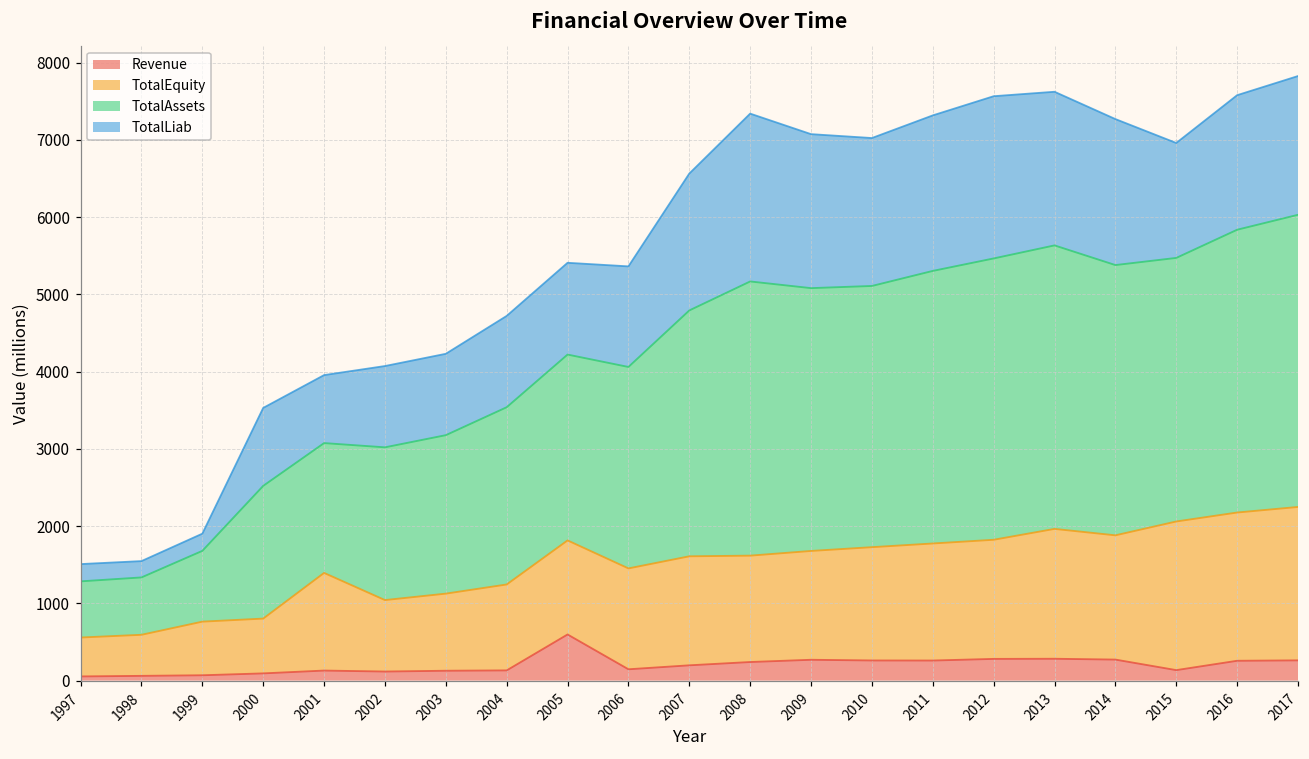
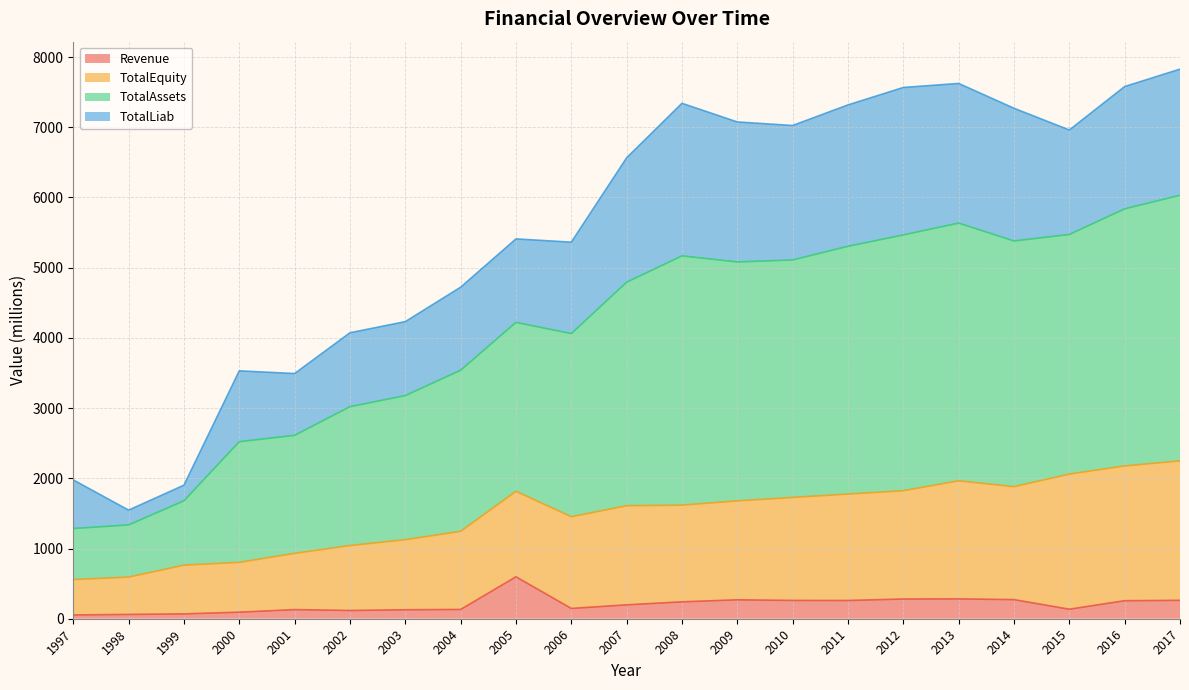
  {
    "Revenue": {
      "1997": 100,
      "1998": 100,
      "1999": 100,
      "2000": 100,
      "2001": 100,
      "2002": 100,
      "2003": 100,
      "2004": 100,
      "2005": 600,
      "2006": 100,
      "2007": 200,
      "2008": 200,
      "2009": 300,
      "2010": 300,
      "2011": 300,
      "2012": 300,
      "2013": 300,
      "2014": 300,
      "2015": 100,
      "2016": 300,
      "2017": 300
    },
    "TotalEquity": {
      "1997": 500,
      "1998": 500,
      "1999": 700,
      "2000": 700,
-     "2001": 1300,
+     "2001": 800,
      "2002": 900,
      "2003": 1000,
      "2004": 1100,
      "2005": 1200,
      "2006": 1300,
      "2007": 1400,
      "2008": 1400,
      "2009": 1400,
      "2010": 1500,
      "2011": 1500,
      "2012": 1500,
      "2013": 1700,
      "2014": 1600,
      "2015": 1900,
      "2016": 1900,
      "2017": 2000
    },
    "TotalAssets": {
      "1997": 700,
      "1998": 700,
      "1999": 900,
      "2000": 1700,
      "2001": 1700,
      "2002": 2000,
      "2003": 2100,
      "2004": 2300,
      "2005": 2400,
      "2006": 2600,
      "2007": 3200,
      "2008": 3600,
      "2009": 3400,
      "2010": 3400,
      "2011": 3500,
      "2012": 3600,
      "2013": 3700,
      "2014": 3500,
      "2015": 3400,
      "2016": 3700,
      "2017": 3800
    },
    "TotalLiab": {
-     "1997": 200,
+     "1997": 700,
      "1998": 200,
      "1999": 200,
      "2000": 1000,
      "2001": 900,
      "2002": 1100,
      "2003": 1100,
      "2004": 1200,
      "2005": 1200,
      "2006": 1300,
      "2007": 1800,
      "2008": 2200,
      "2009": 2000,
      "2010": 1900,
      "2011": 2000,
      "2012": 2100,
      "2013": 2000,
      "2014": 1900,
      "2015": 1500,
      "2016": 1700,
      "2017": 1800
    }
  }
